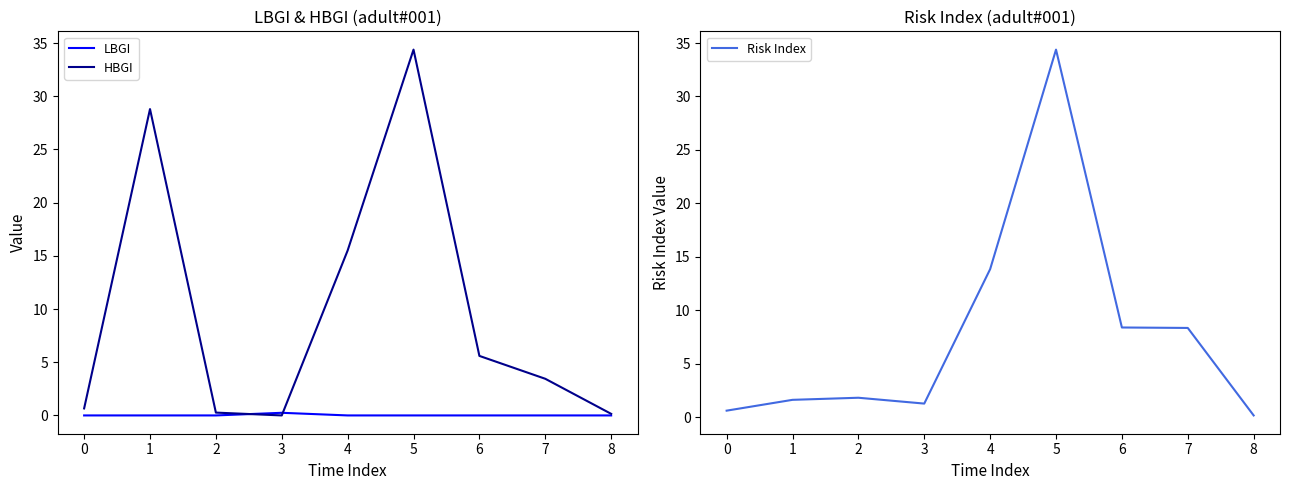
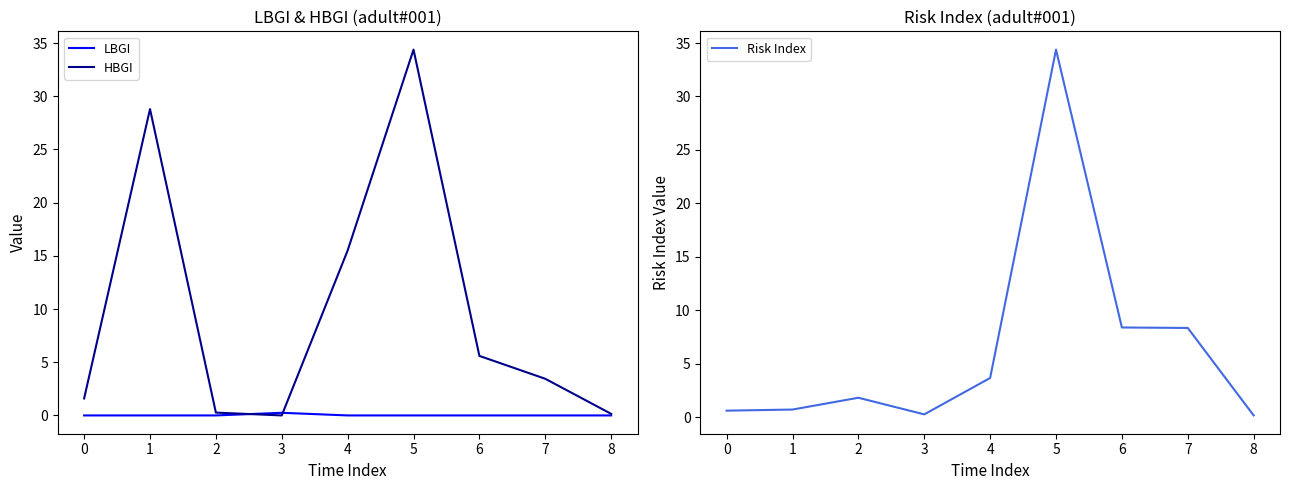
  {
    "LBGI & HBGI (adult#001)": {
      "LBGI": {
        "0": 0.0,
        "1": 0.0,
        "2": 0.0,
        "3": 0.2,
        "4": 0.0,
        "5": 0.0,
        "6": 0.0,
        "7": 0.0
      },
      "HBGI": {
-       "0": 0.7,
+       "0": 1.6,
        "1": 28.8,
        "2": 0.3,
        "3": 0.0,
        "4": 15.5,
        "5": 34.4,
        "6": 5.6,
        "7": 3.4
      }
    },
    "Risk Index (adult#001)": {
      "0": 0.6,
-     "1": 1.6,
+     "1": 0.7,
      "2": 1.8,
-     "3": 1.3,
-     "4": 13.8,
+     "3": 0.2,
+     "4": 3.7,
      "5": 34.4,
      "6": 8.4,
      "7": 8.3,
      "8": 0.1
    }
  }
